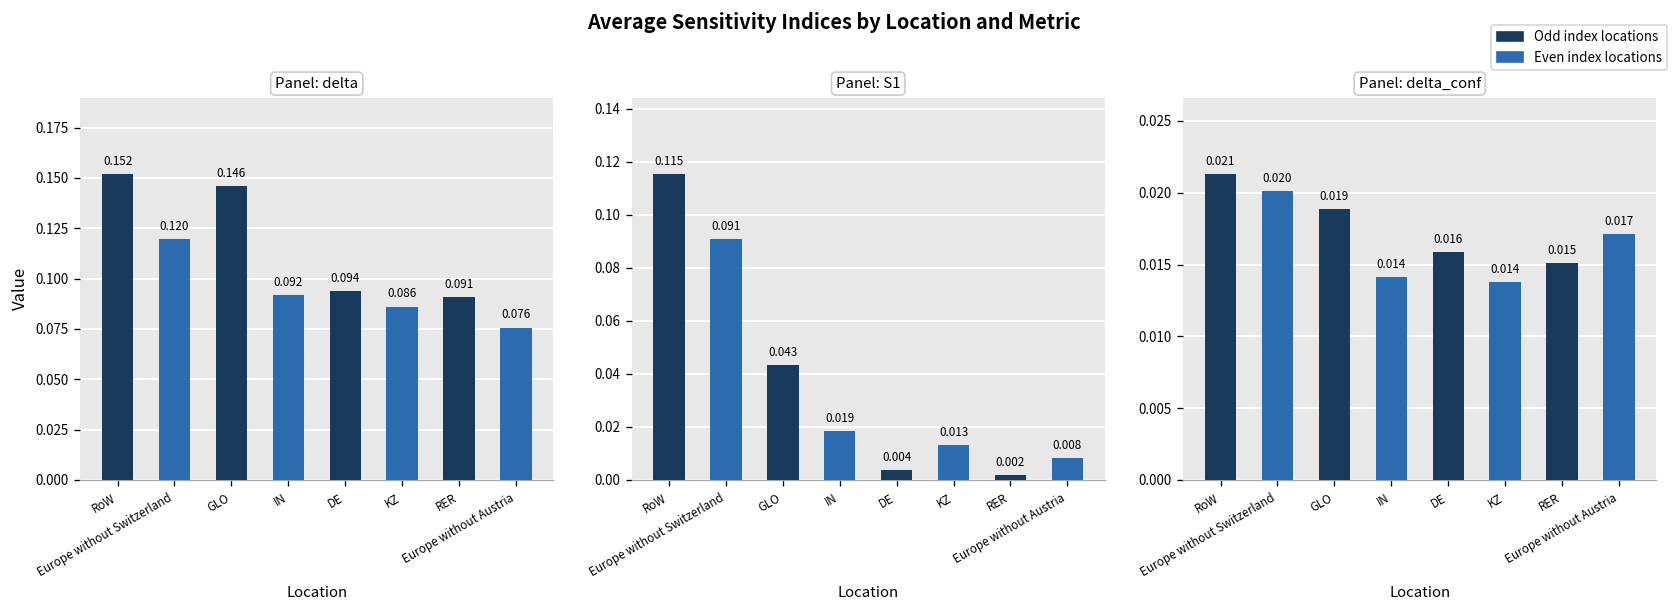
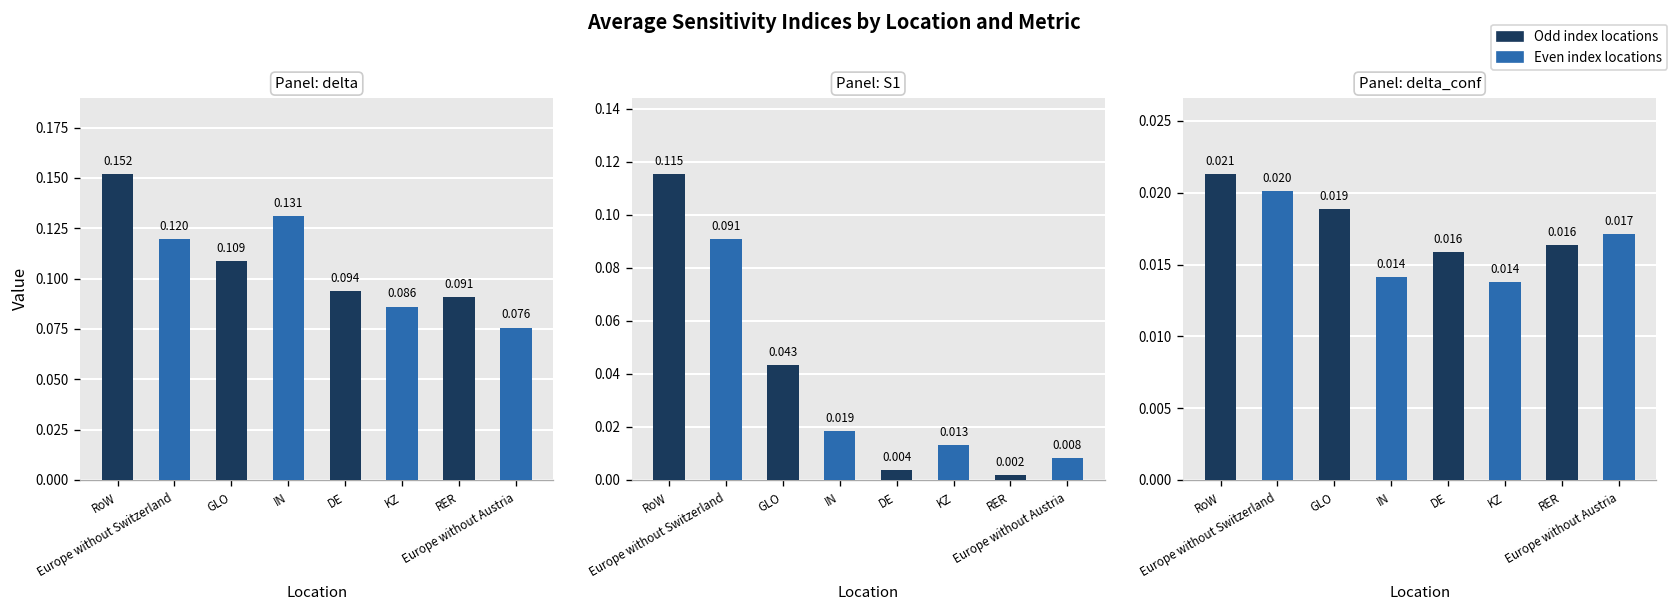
  {
    "Panel: delta": {
      "RoW": 0.152,
      "Europe without Switzerland": 0.120,
-     "GLO": 0.146,
-     "IN": 0.092,
+     "GLO": 0.109,
+     "IN": 0.131,
      "DE": 0.094,
      "KZ": 0.086,
      "RER": 0.091,
      "Europe without Austria": 0.076
    },
    "Panel: S1": {
      "RoW": 0.115,
      "Europe without Switzerland": 0.091,
      "GLO": 0.043,
      "IN": 0.019,
      "DE": 0.004,
      "KZ": 0.013,
      "RER": 0.002,
      "Europe without Austria": 0.008
    },
    "Panel: delta_conf": {
      "RoW": 0.021,
      "Europe without Switzerland": 0.020,
      "GLO": 0.019,
      "IN": 0.014,
      "DE": 0.016,
      "KZ": 0.014,
-     "RER": 0.015,
+     "RER": 0.016,
      "Europe without Austria": 0.017
    }
  }
